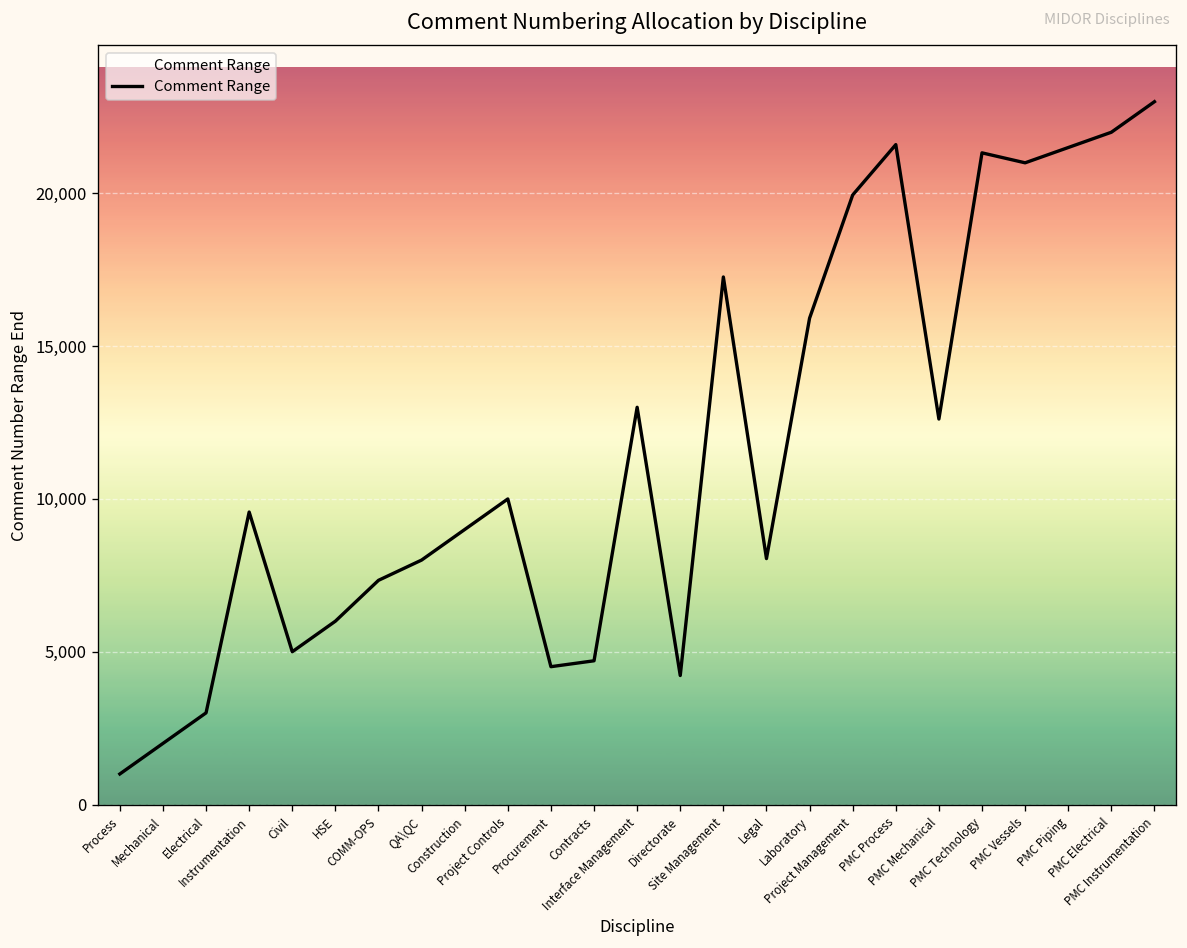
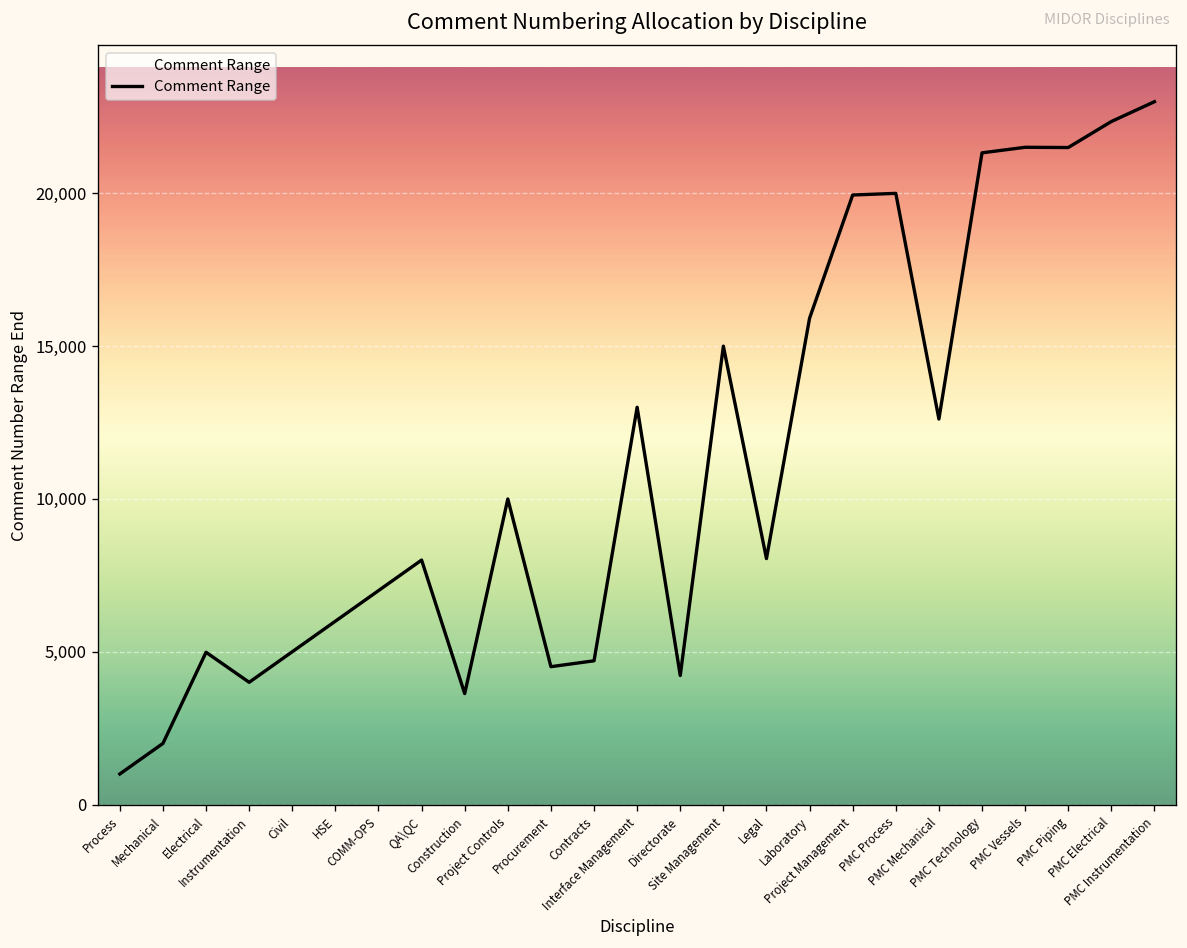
  {
    "Process": "1,000",
    "Mechanical": "2,000",
-   "Electrical": "3,000",
-   "Instrumentation": "9,600",
+   "Electrical": "5,000",
+   "Instrumentation": "4,000",
    "Civil": "5,000",
    "HSE": "6,000",
-   "COMM-OPS": "7,300",
+   "COMM-OPS": "7,000",
    "QA\\QC": "8,000",
-   "Construction": "9,000",
+   "Construction": "3,600",
    "Project Controls": "10,000",
    "Procurement": "4,500",
    "Contracts": "4,700",
    "Interface Management": "13,000",
    "Directorate": "4,200",
-   "Site Management": "17,300",
+   "Site Management": "15,000",
    "Legal": "8,000",
    "Laboratory": "15,900",
    "Project Management": "19,900",
-   "PMC Process": "21,600",
+   "PMC Process": "20,000",
    "PMC Mechanical": "12,600",
    "PMC Technology": "21,300",
-   "PMC Vessels": "21,000",
+   "PMC Vessels": "21,500",
    "PMC Piping": "21,500",
-   "PMC Electrical": "22,000",
+   "PMC Electrical": "22,400",
    "PMC Instrumentation": "23,000"
  }
